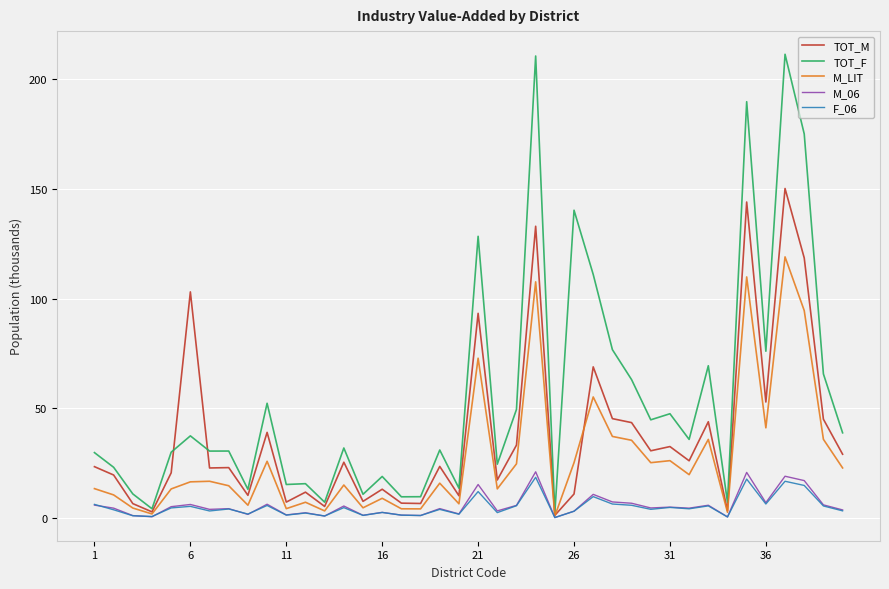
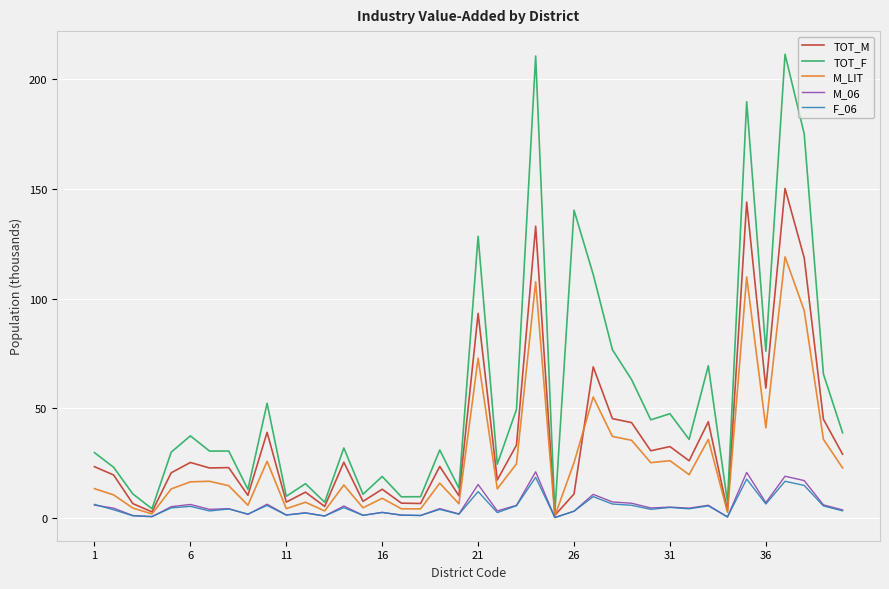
  {
    "TOT_M": {
      "1": 23,
-     "6": 103,
+     "6": 25,
      "11": 7,
      "16": 13,
      "21": 93,
      "26": 11,
      "31": 33,
-     "36": 53
+     "36": 59
    },
    "TOT_F": {
      "1": 30,
      "6": 37,
-     "11": 15,
+     "11": 10,
      "16": 19,
      "21": 128,
      "26": 140,
      "31": 48,
      "36": 76
    },
    "M_LIT": {
      "1": 13,
      "6": 16,
      "11": 4,
      "16": 9,
      "21": 73,
      "26": 25,
      "31": 26,
      "36": 41
    },
    "M_06": {
      "21": 15
    },
    "F_06": {
      "21": 12
    }
  }
